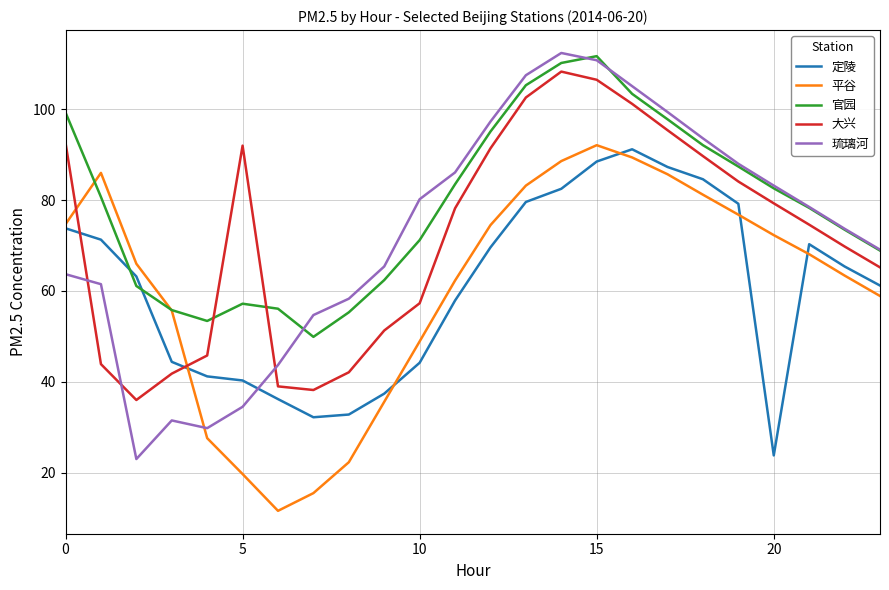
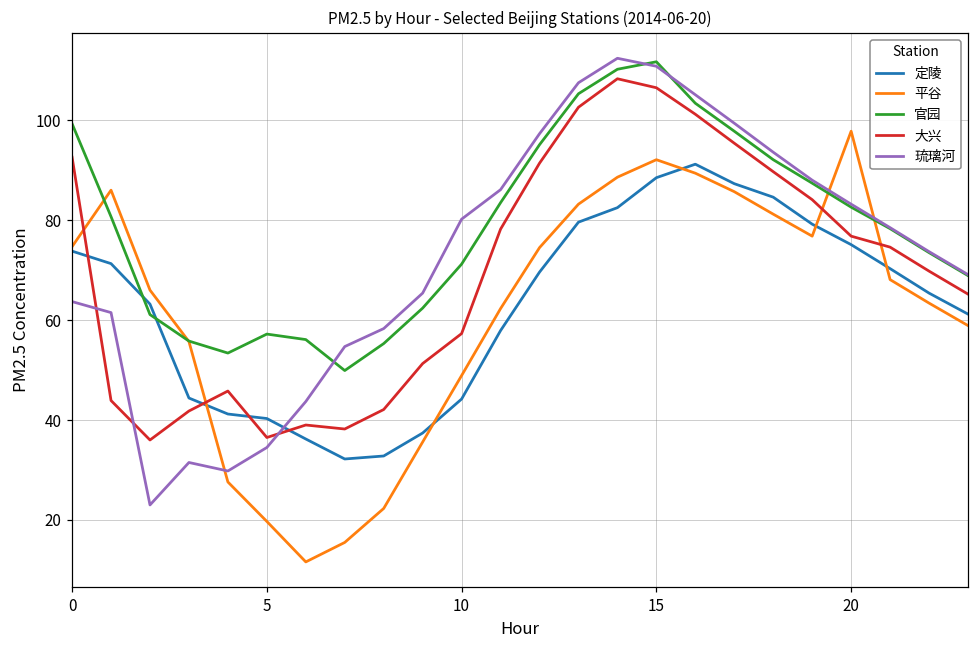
  {
    "定陵": {
      "0": 74,
      "5": 40,
      "10": 44,
      "15": 89,
-     "20": 24
+     "20": 75
    },
    "平谷": {
      "0": 75,
      "5": 20,
      "10": 49,
      "15": 92,
-     "20": 72
+     "20": 98
    },
    "官园": {
      "0": 99,
      "5": 57,
      "10": 71,
      "15": 112,
      "20": 83
    },
    "大兴": {
      "0": 93,
-     "5": 92,
+     "5": 37,
      "10": 57,
      "15": 107,
-     "20": 79
+     "20": 77
    },
    "琉璃河": {
      "0": 64,
      "5": 35,
      "10": 80,
      "15": 111,
      "20": 83
    }
  }
